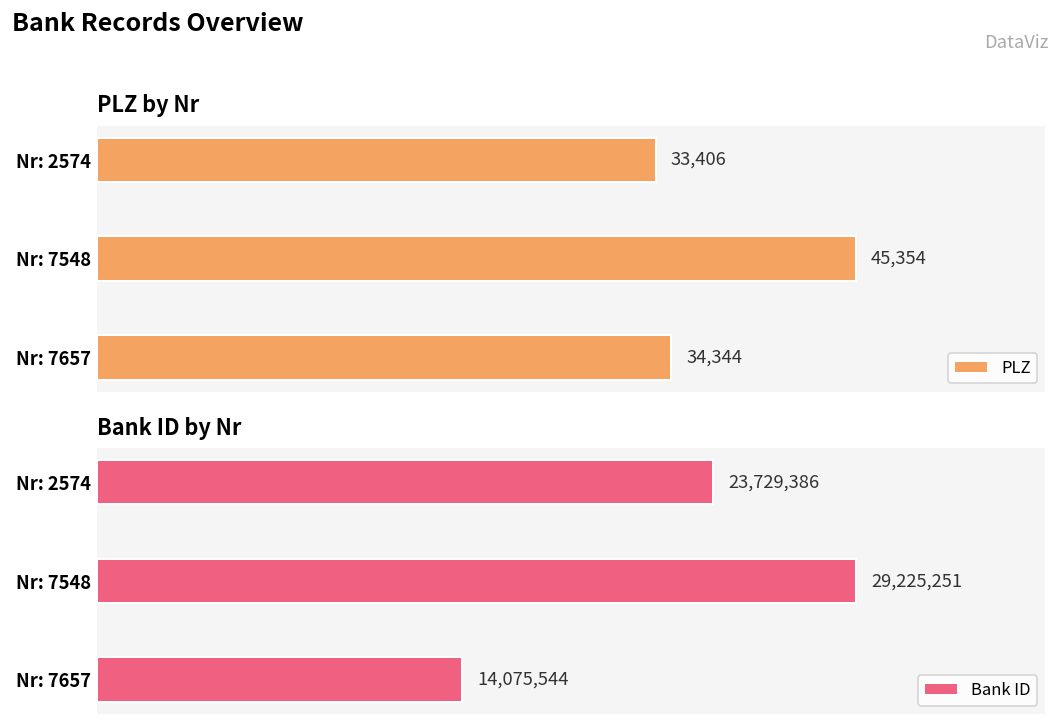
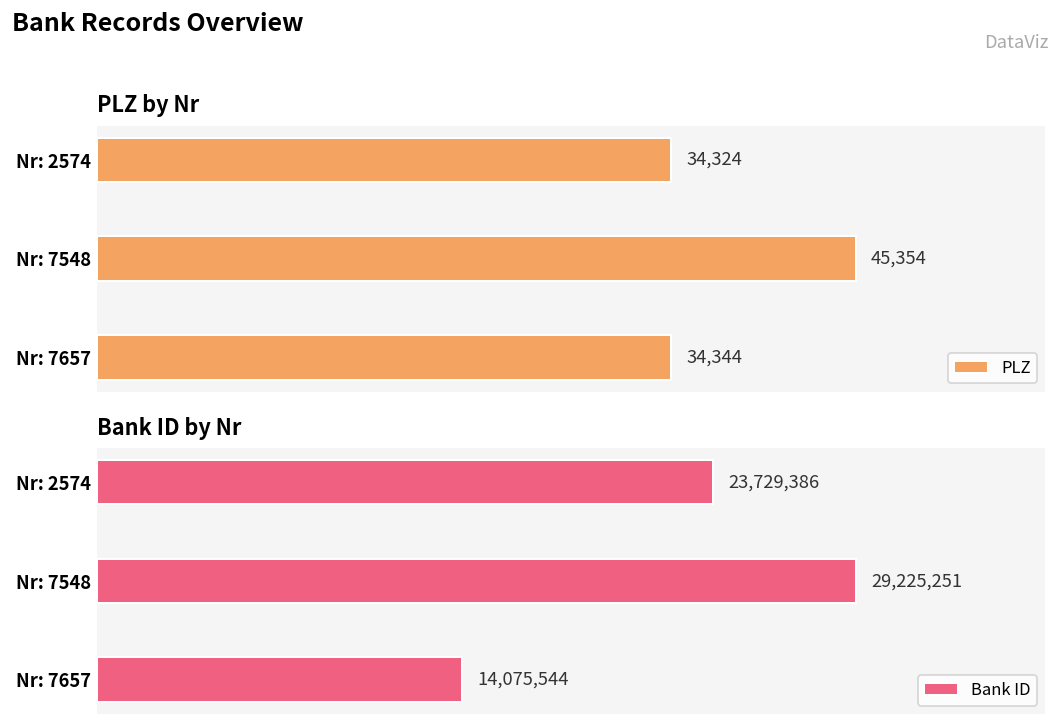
  {
    "PLZ by Nr": {
-     "Nr: 2574": "33,406",
+     "Nr: 2574": "34,324",
      "Nr: 7548": "45,354",
      "Nr: 7657": "34,344"
    },
    "Bank ID by Nr": {
      "Nr: 2574": "23,729,386",
      "Nr: 7548": "29,225,251",
      "Nr: 7657": "14,075,544"
    }
  }
